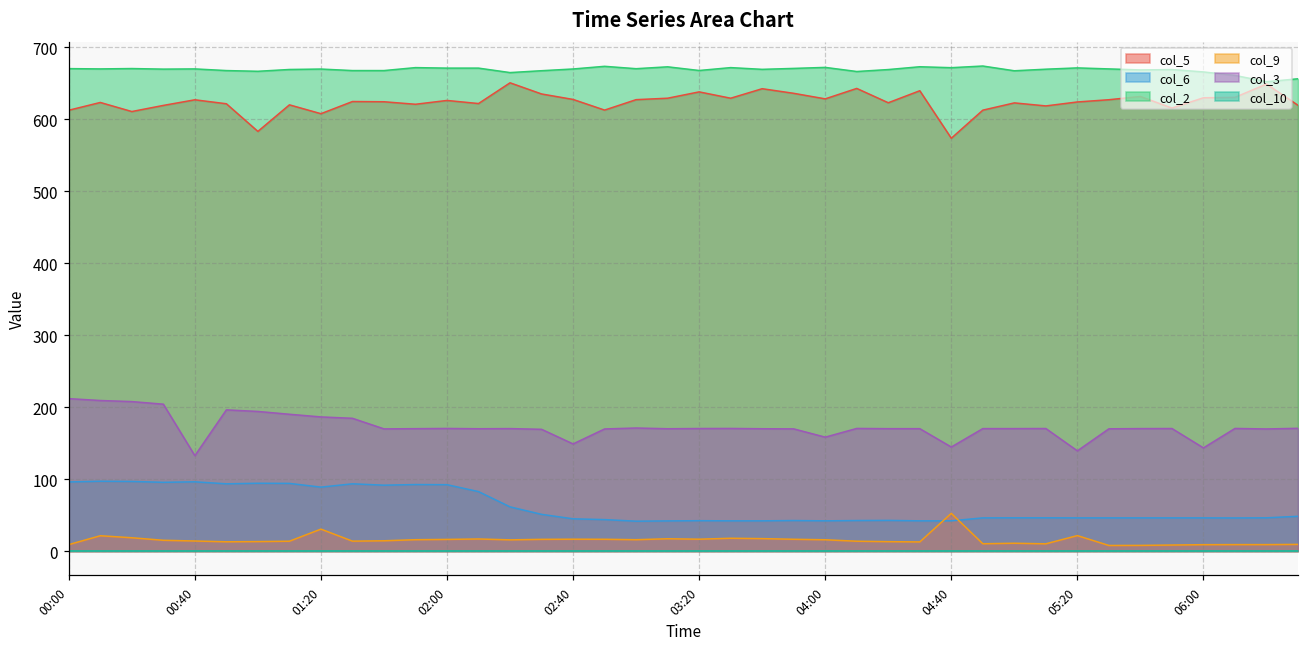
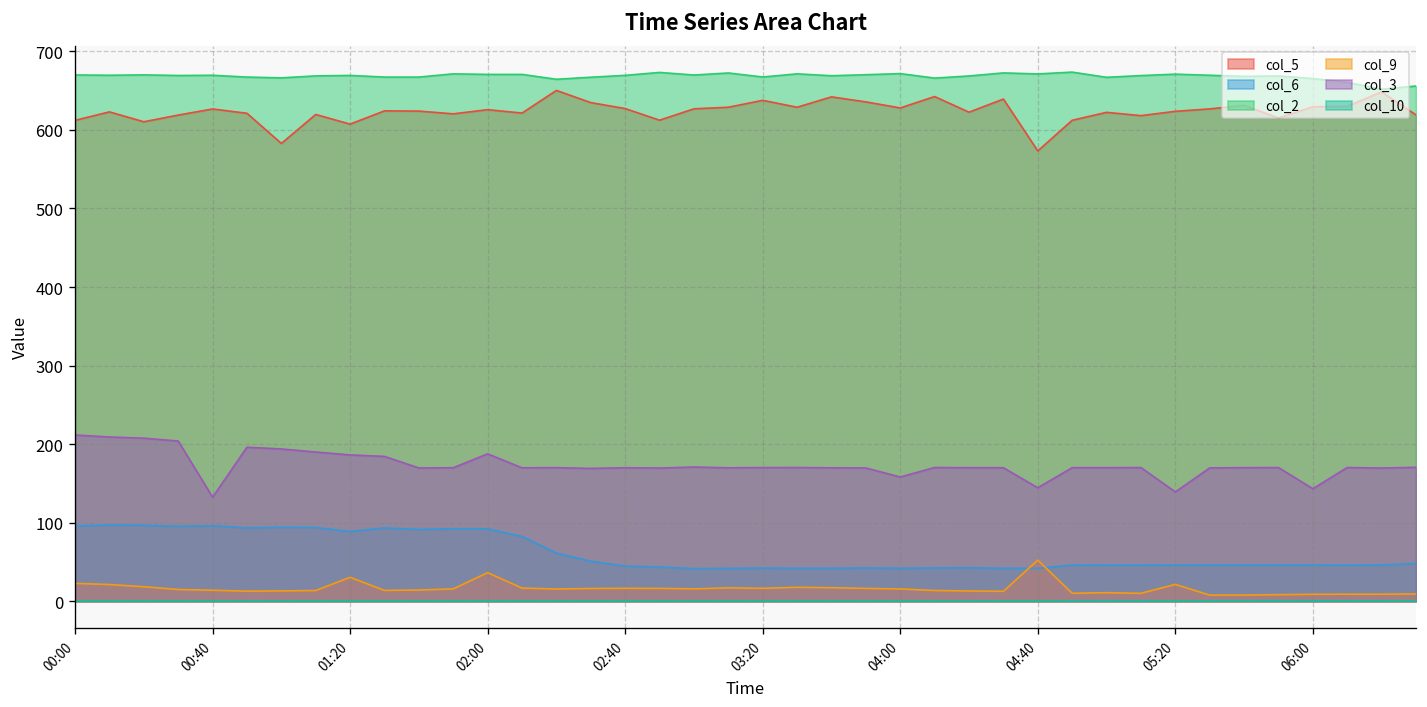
  {
    "col_5": {
      "00:00": 610,
      "00:40": 630,
      "01:20": 610,
      "02:00": 630,
      "02:40": 630,
      "03:20": 640,
      "04:00": 630,
      "04:40": 570,
      "05:20": 620
    },
    "col_9": {
-     "00:00": 10,
+     "00:00": 20,
      "00:40": 10,
      "01:20": 30,
-     "02:00": 20,
+     "02:00": 40,
      "02:40": 20,
      "03:20": 20,
      "04:00": 20,
      "04:40": 50,
      "05:20": 20,
      "06:00": 10
    },
    "col_3": {
      "00:00": 210,
      "00:40": 130,
      "01:20": 190,
-     "02:00": 170,
-     "02:40": 150,
+     "02:00": 190,
+     "02:40": 170,
      "03:20": 170,
      "04:00": 160,
      "04:40": 140,
      "05:20": 140,
      "06:00": 140
    }
  }
